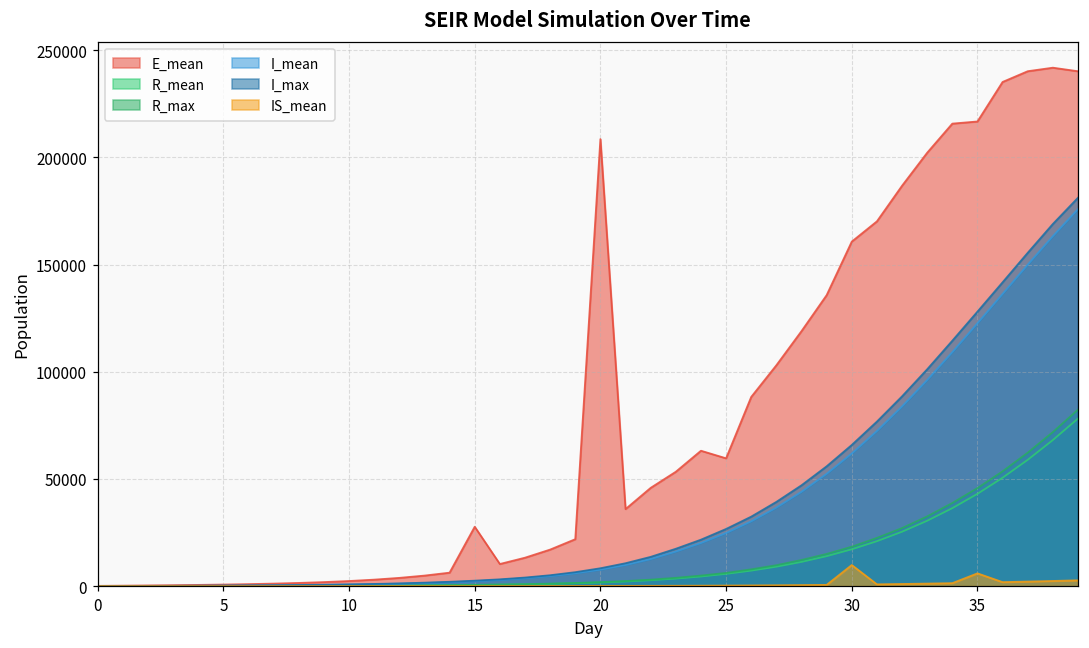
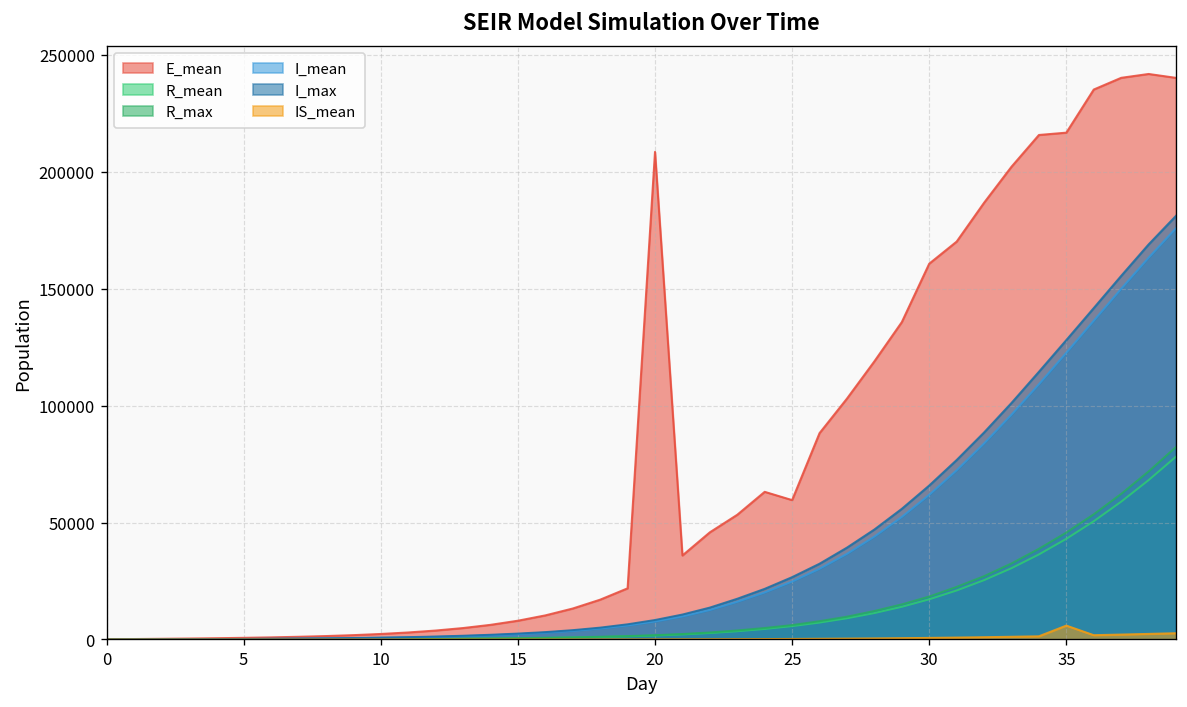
  {
    "E_mean": {
      "10": 2000,
-     "15": 28000,
+     "15": 8000,
      "20": 209000,
      "25": 60000,
      "30": 161000,
      "35": 217000
    },
    "IS_mean": {
      "20": 0,
      "25": 0,
-     "30": 10000,
+     "30": 1000,
      "35": 6000
    }
  }
